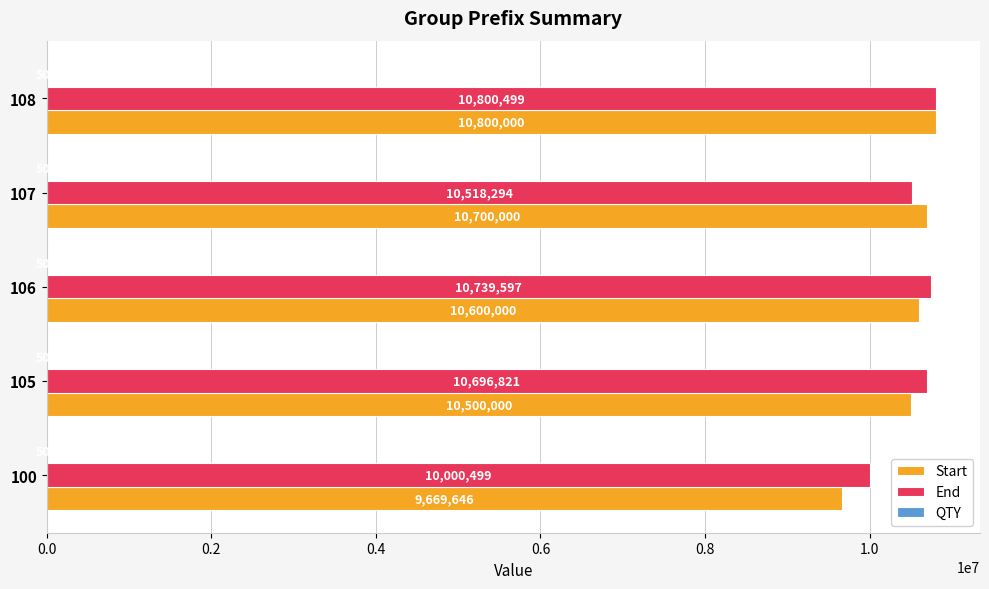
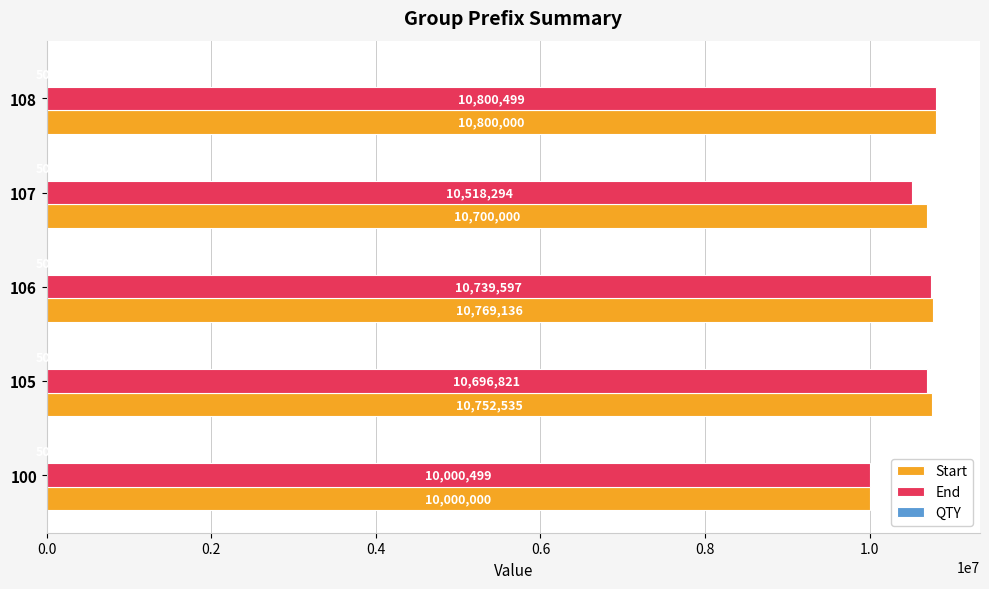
  {
    "Start": {
      "108": "10,800,000",
      "107": "10,700,000",
-     "106": "10,600,000",
-     "105": "10,500,000",
-     "100": "9,669,646"
+     "106": "10,769,136",
+     "105": "10,752,535",
+     "100": "10,000,000"
    },
    "End": {
      "108": "10,800,499",
      "107": "10,518,294",
      "106": "10,739,597",
      "105": "10,696,821",
      "100": "10,000,499"
    }
  }
